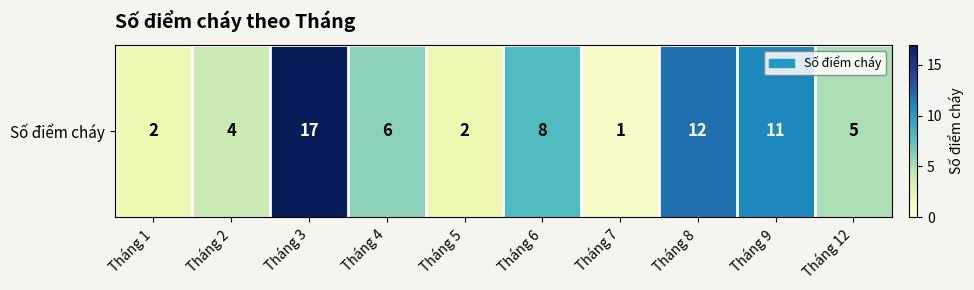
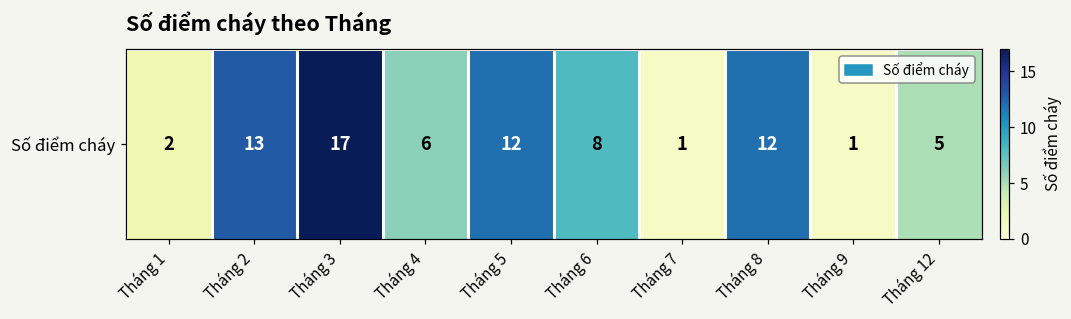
  {
    "Số điểm cháy": {
      "Tháng 1": 2,
-     "Tháng 2": 4,
+     "Tháng 2": 13,
      "Tháng 3": 17,
      "Tháng 4": 6,
-     "Tháng 5": 2,
+     "Tháng 5": 12,
      "Tháng 6": 8,
      "Tháng 7": 1,
      "Tháng 8": 12,
-     "Tháng 9": 11,
+     "Tháng 9": 1,
      "Tháng 12": 5
    }
  }
